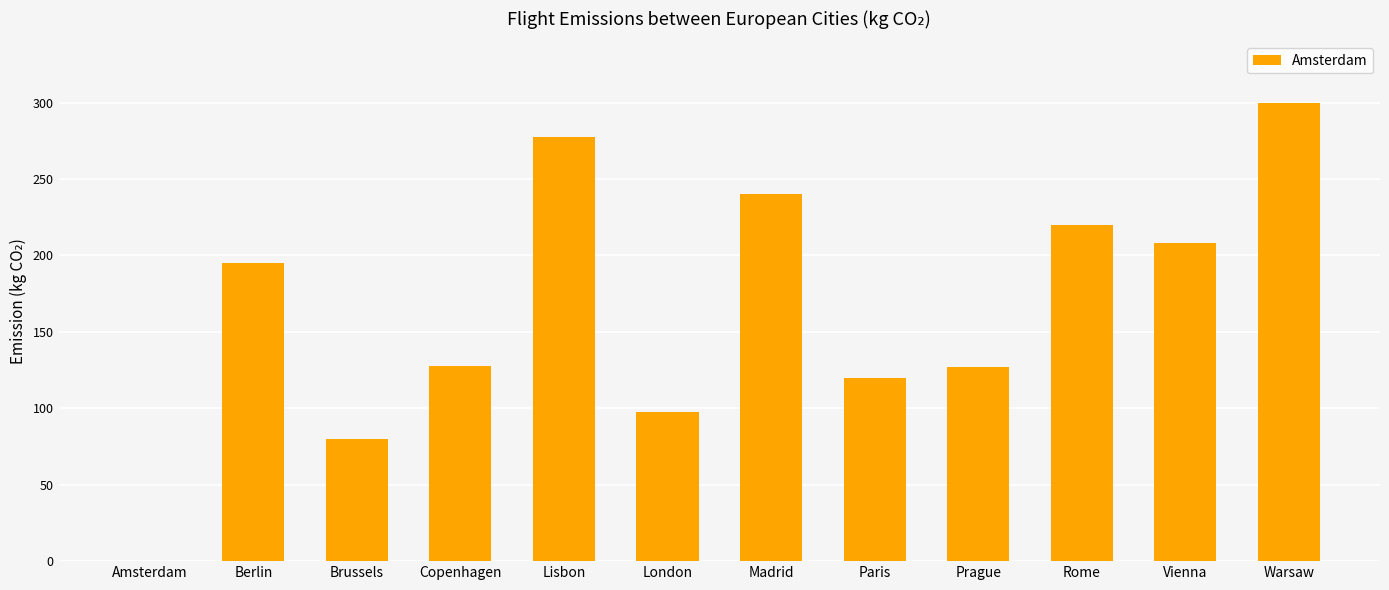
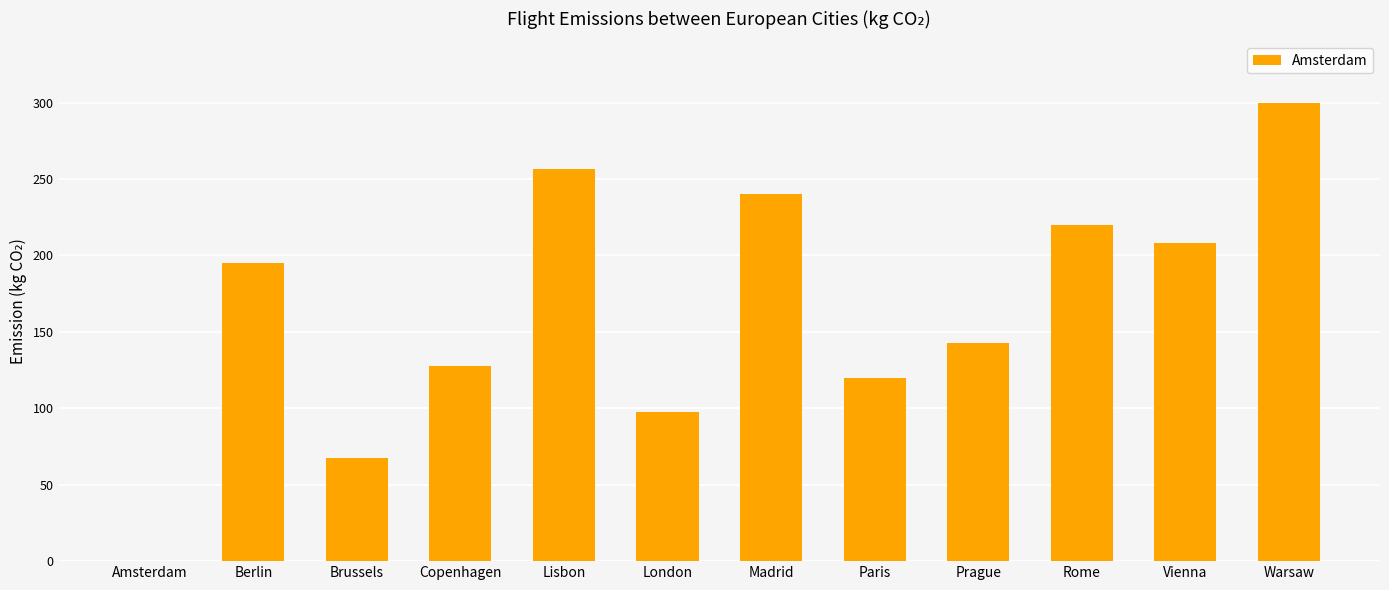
  {
    "Amsterdam": 0,
    "Berlin": 195,
-   "Brussels": 80,
+   "Brussels": 68,
    "Copenhagen": 128,
-   "Lisbon": 278,
+   "Lisbon": 256,
    "London": 98,
    "Madrid": 240,
    "Paris": 120,
-   "Prague": 127,
+   "Prague": 143,
    "Rome": 220,
    "Vienna": 208,
    "Warsaw": 300
  }
